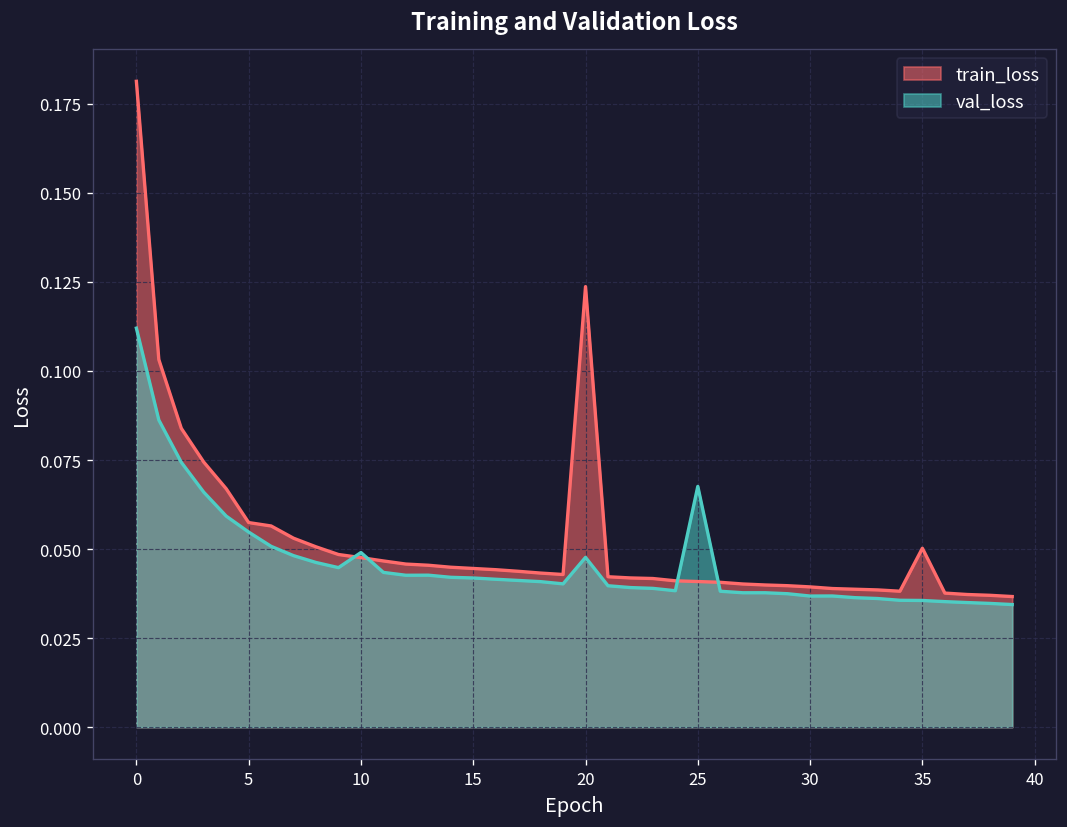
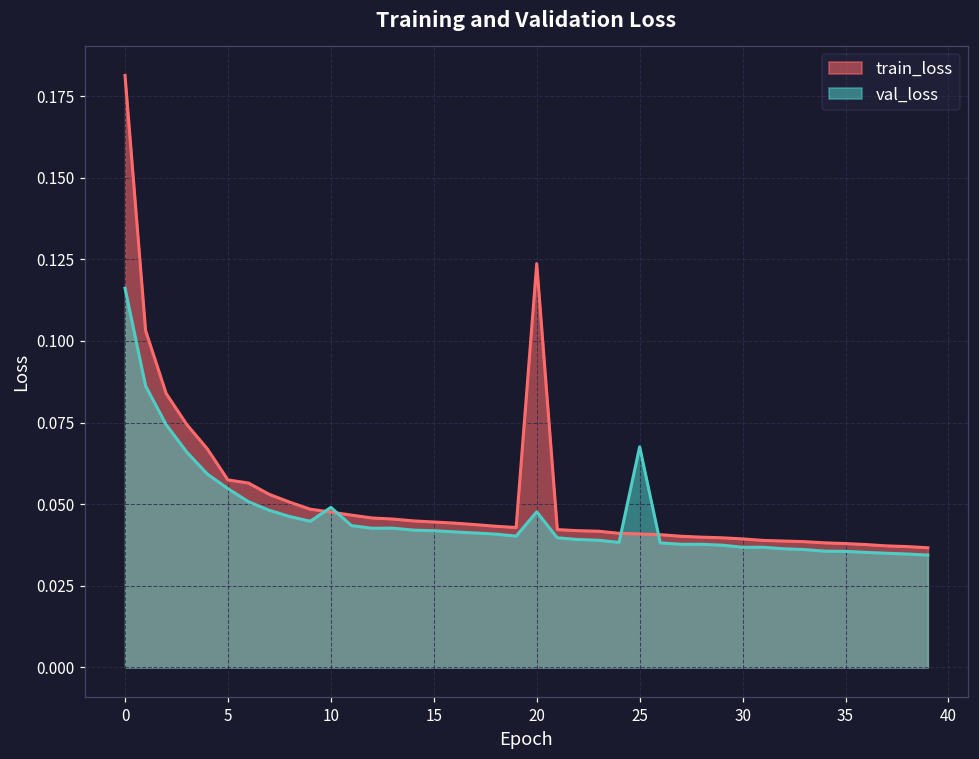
  {
    "train_loss": {
      "0": 0.181,
      "5": 0.057,
      "10": 0.048,
      "15": 0.045,
      "20": 0.124,
      "25": 0.041,
      "30": 0.039,
-     "35": 0.050
+     "35": 0.038
    },
    "val_loss": {
-     "0": 0.112,
+     "0": 0.116,
      "5": 0.055,
      "10": 0.049,
      "15": 0.042,
      "20": 0.048,
      "25": 0.068,
      "30": 0.037,
      "35": 0.036
    }
  }
